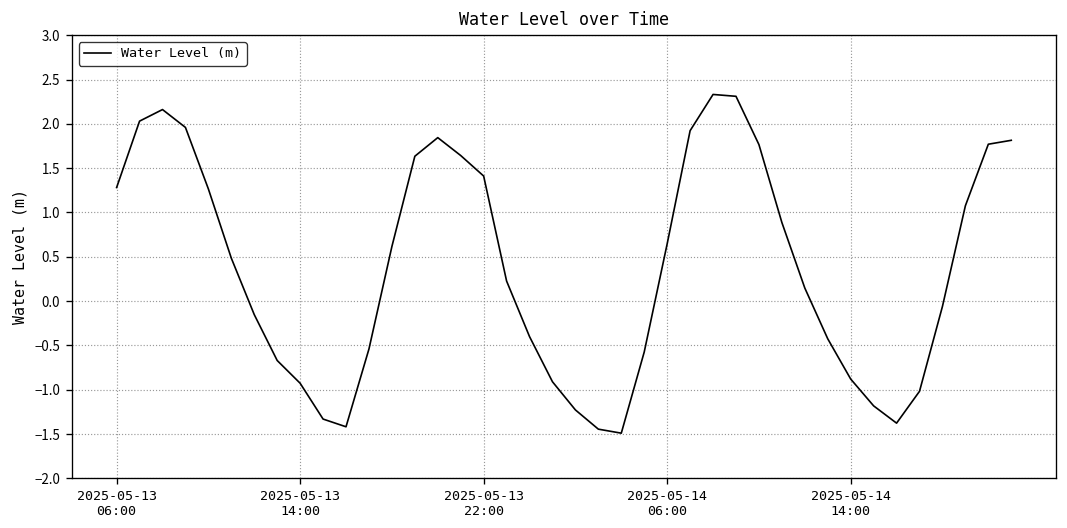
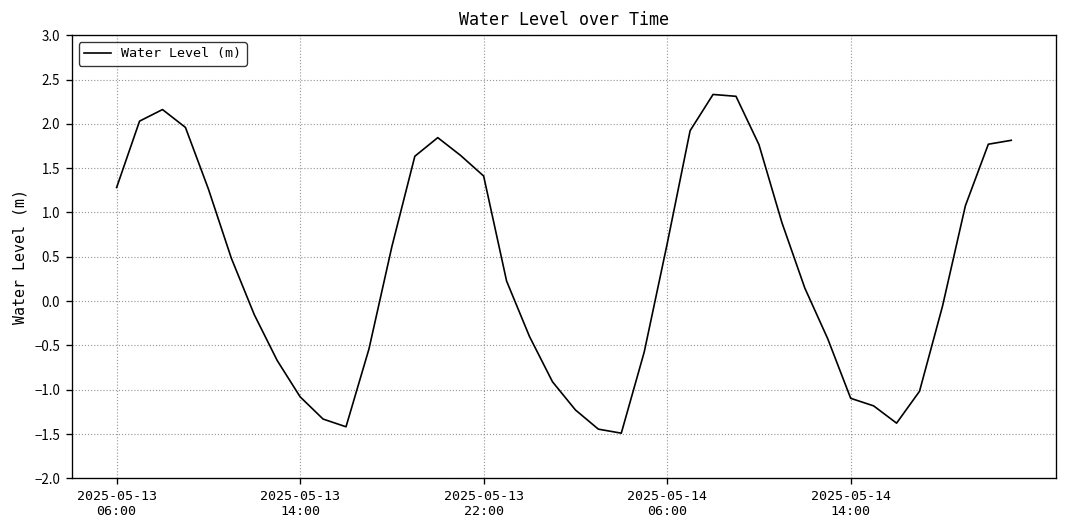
  {
    "2025-05-13 06:00": 1.3,
-   "2025-05-13 14:00": -0.9,
+   "2025-05-13 14:00": -1.1,
    "2025-05-13 22:00": 1.4,
    "2025-05-14 06:00": 0.6,
-   "2025-05-14 14:00": -0.9
+   "2025-05-14 14:00": -1.1
  }
